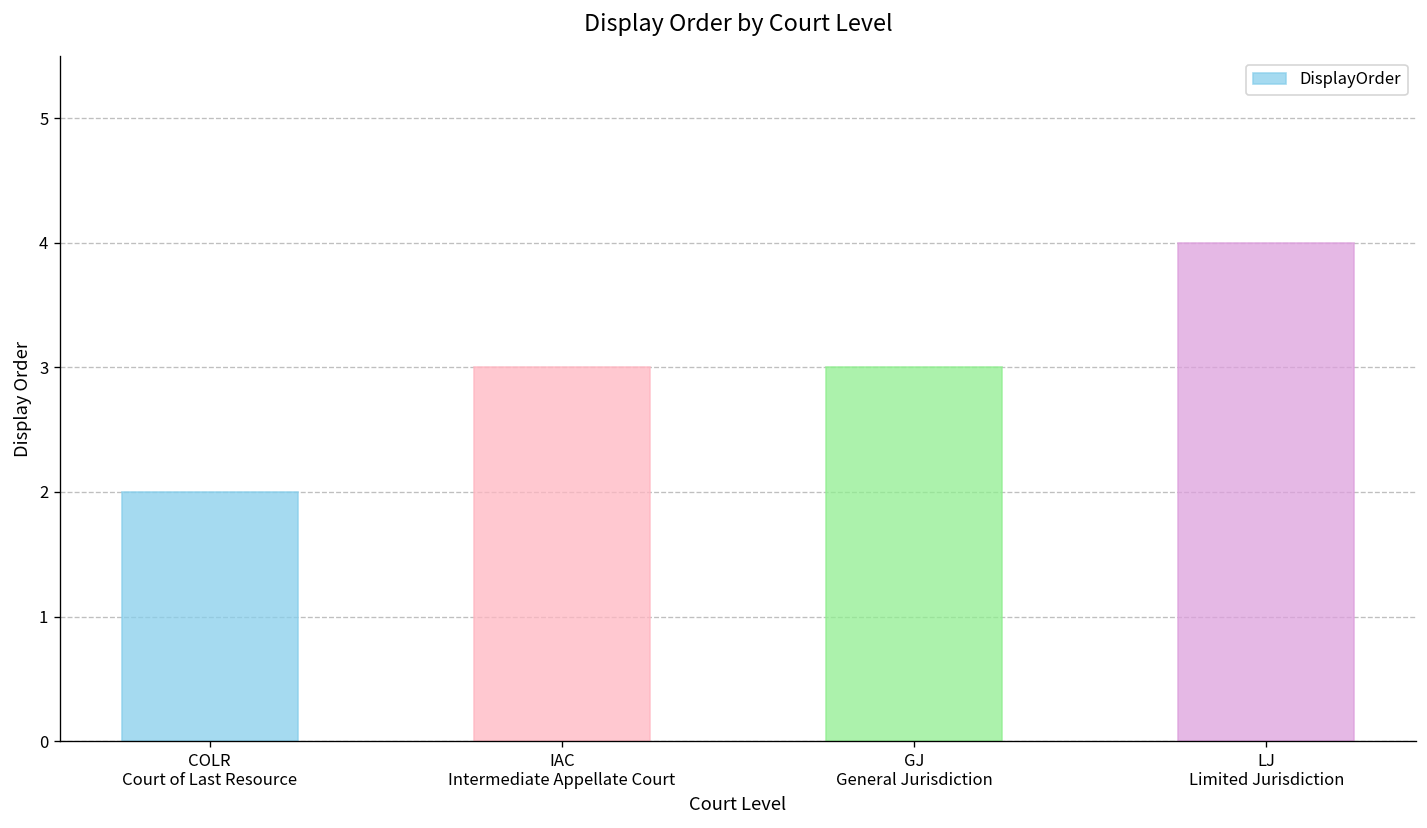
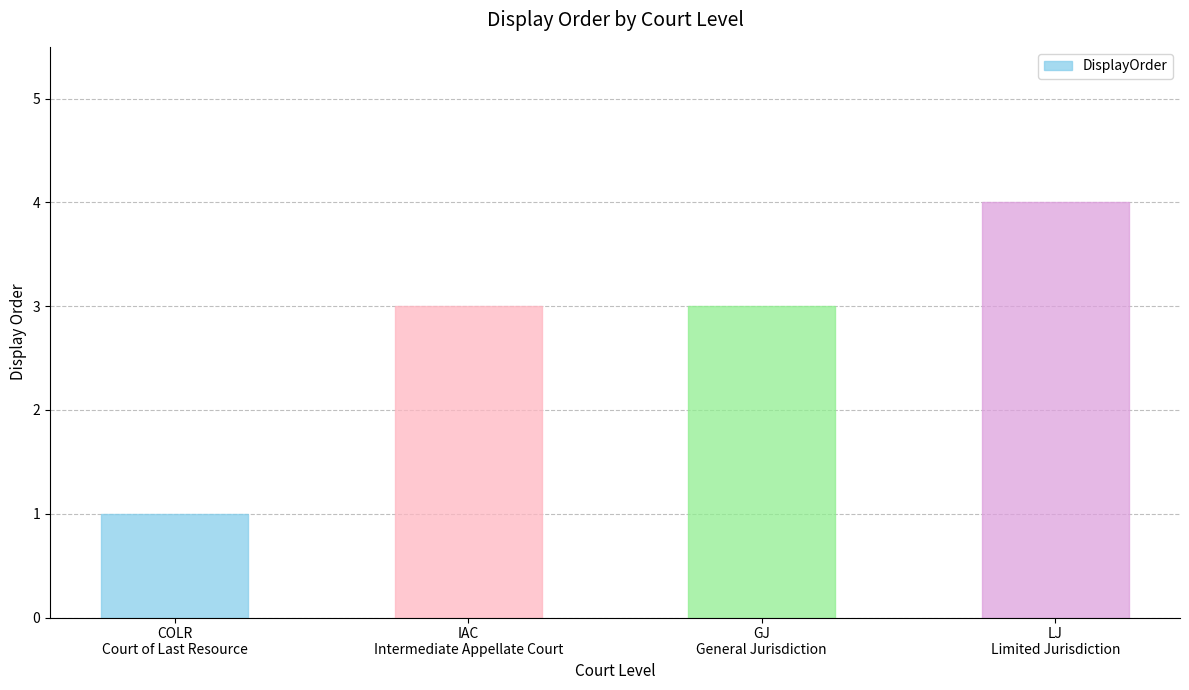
  {
-   "COLR Court of Last Resource": 2,
+   "COLR Court of Last Resource": 1,
    "IAC Intermediate Appellate Court": 3,
    "GJ General Jurisdiction": 3,
    "LJ Limited Jurisdiction": 4
  }
